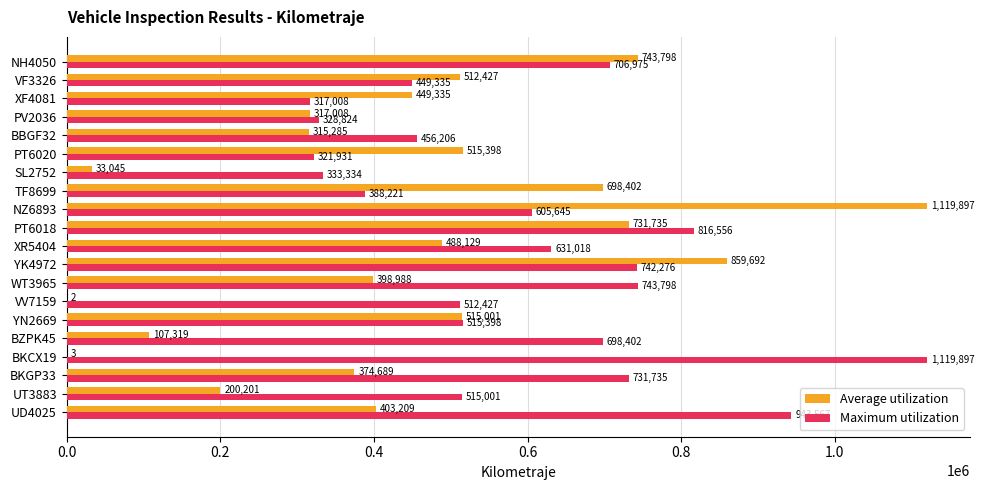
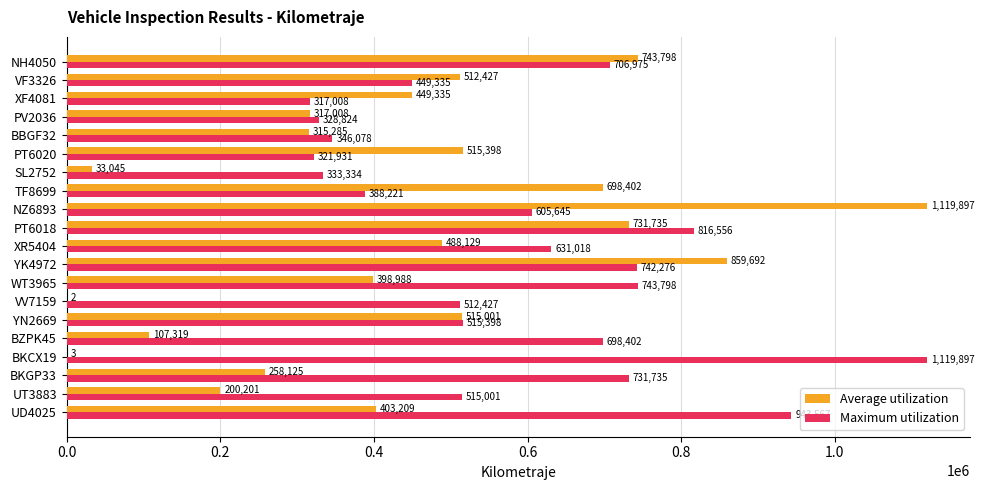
  {
    "Average utilization": {
      "NH4050": "743,798",
      "VF3326": "512,427",
      "XF4081": "449,335",
      "BBGF32": "315,285",
      "PT6020": "515,398",
      "SL2752": "33,045",
      "TF8699": "698,402",
      "NZ6893": "1,119,897",
      "PT6018": "731,735",
      "XR5404": "488,129",
      "YK4972": "859,692",
      "WT3965": "398,988",
      "VV7159": "2",
      "BZPK45": "107,319",
      "BKCX19": "3",
-     "BKGP33": "374,689",
+     "BKGP33": "258,125",
      "UT3883": "200,201",
      "UD4025": "403,209"
    },
    "Maximum utilization": {
      "NH4050": "706,975",
      "VF3326": "449,335",
      "XF4081": "317,008",
-     "BBGF32": "456,206",
+     "BBGF32": "346,078",
      "PT6020": "321,931",
      "SL2752": "333,334",
      "TF8699": "388,221",
      "NZ6893": "605,645",
      "PT6018": "816,556",
      "XR5404": "631,018",
      "YK4972": "742,276",
      "WT3965": "743,798",
      "VV7159": "512,427",
      "BZPK45": "698,402",
      "BKCX19": "1,119,897",
      "BKGP33": "731,735",
      "UT3883": "515,001"
    }
  }
